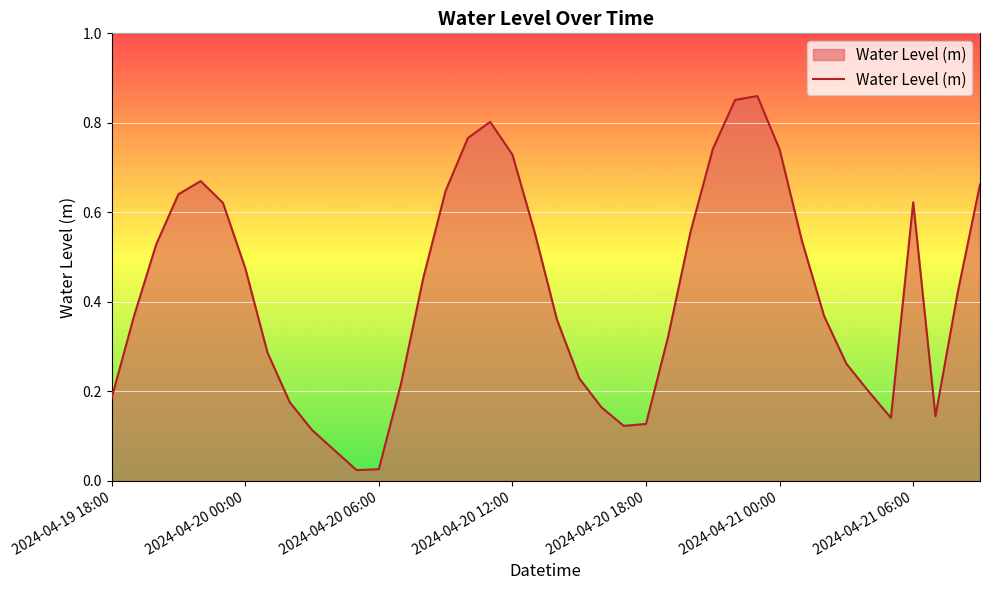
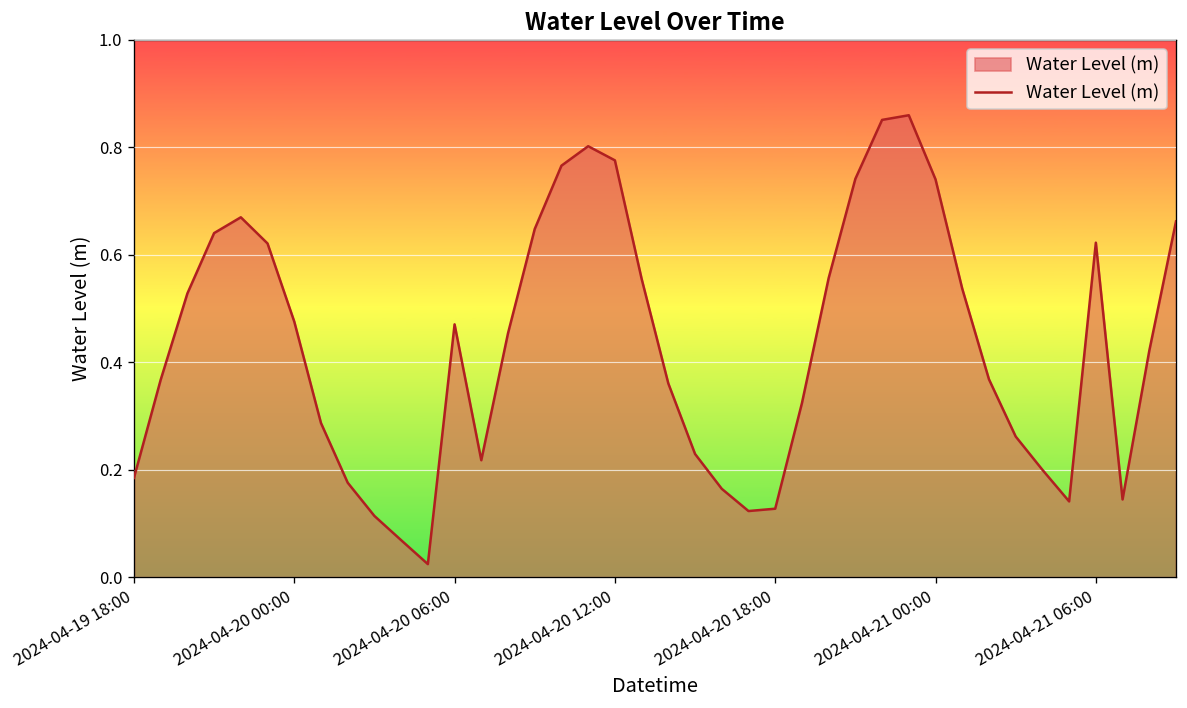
  {
    "2024-04-19 18:00": 0.18,
    "2024-04-20 00:00": 0.48,
-   "2024-04-20 06:00": 0.03,
-   "2024-04-20 12:00": 0.73,
+   "2024-04-20 06:00": 0.47,
+   "2024-04-20 12:00": 0.78,
    "2024-04-20 18:00": 0.13,
    "2024-04-21 00:00": 0.74,
    "2024-04-21 06:00": 0.62
  }
